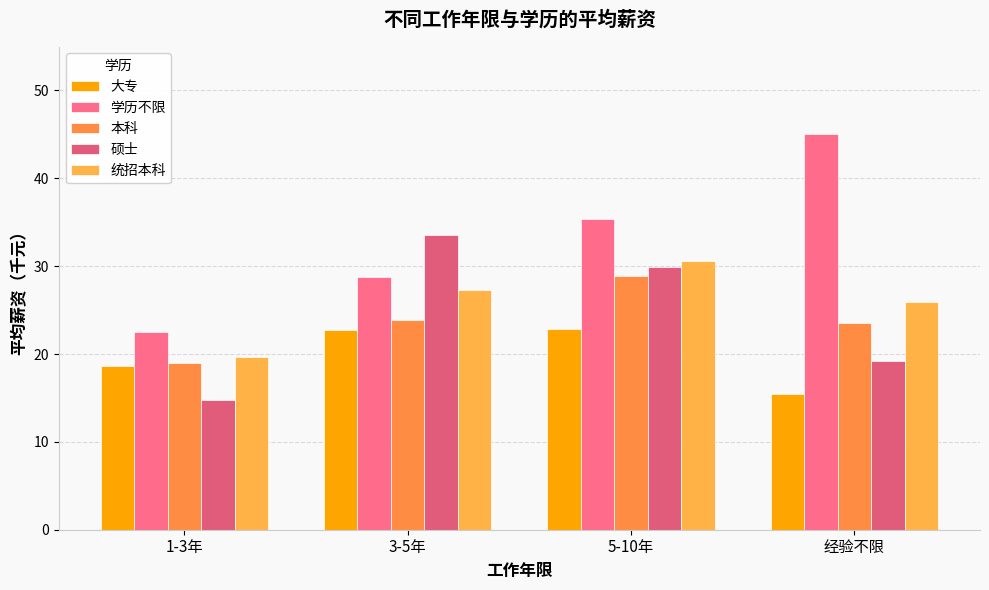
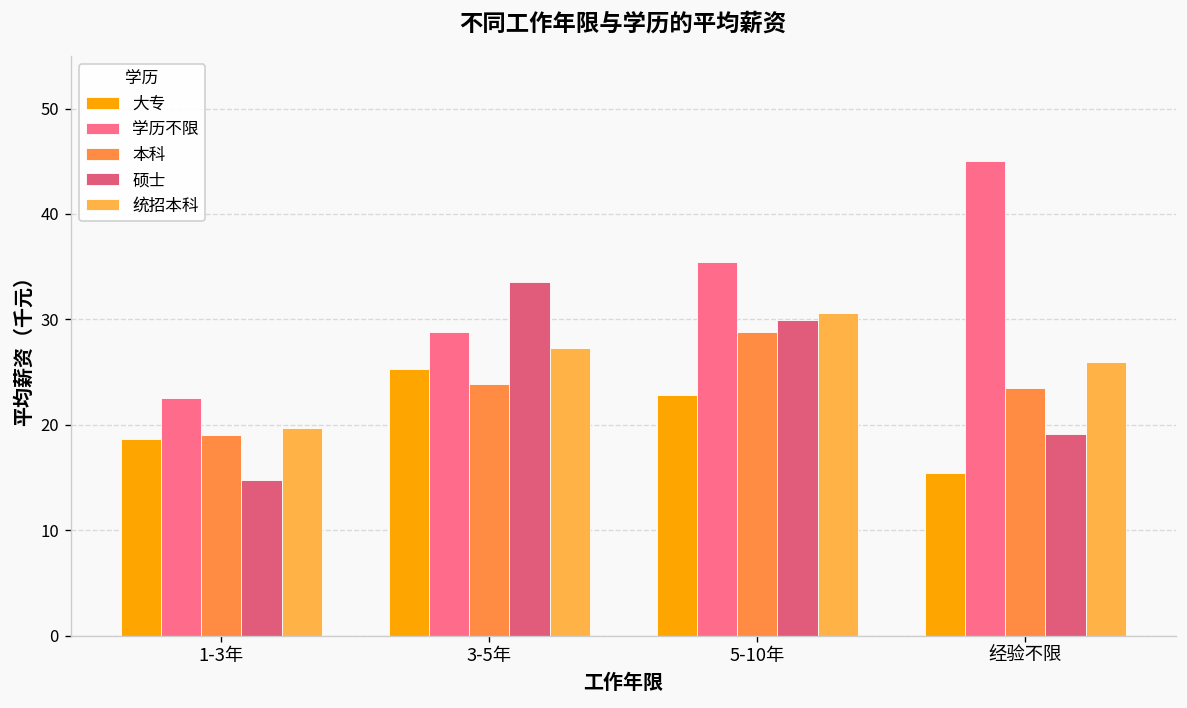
  {
    "大专": {
      "1-3年": 19,
-     "3-5年": 23,
+     "3-5年": 25,
      "5-10年": 23,
      "经验不限": 15
    }
  }
